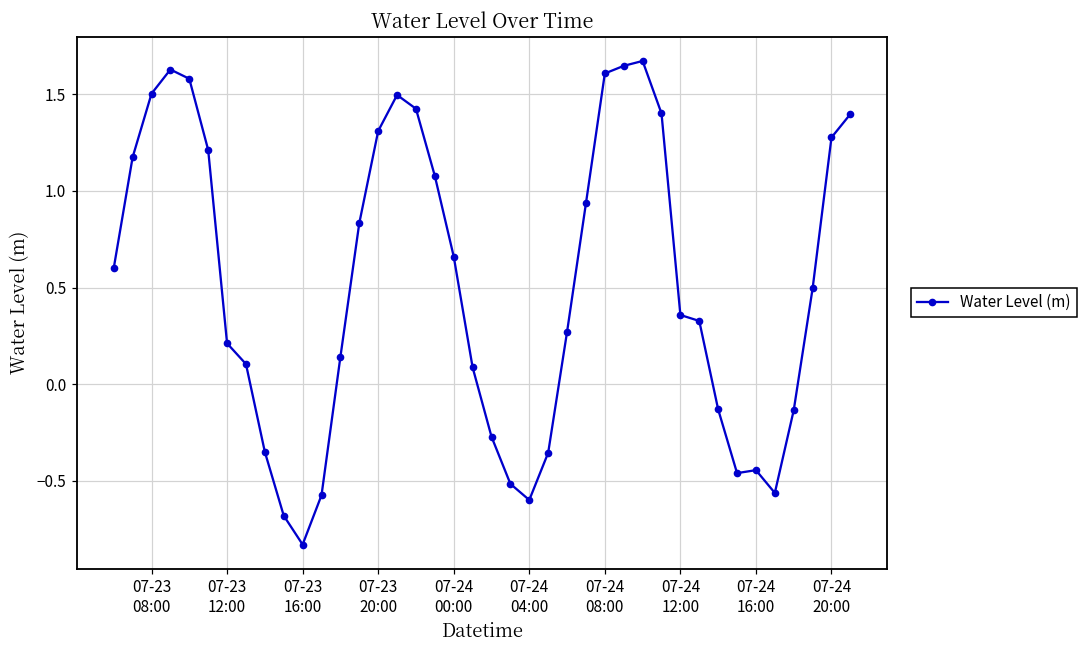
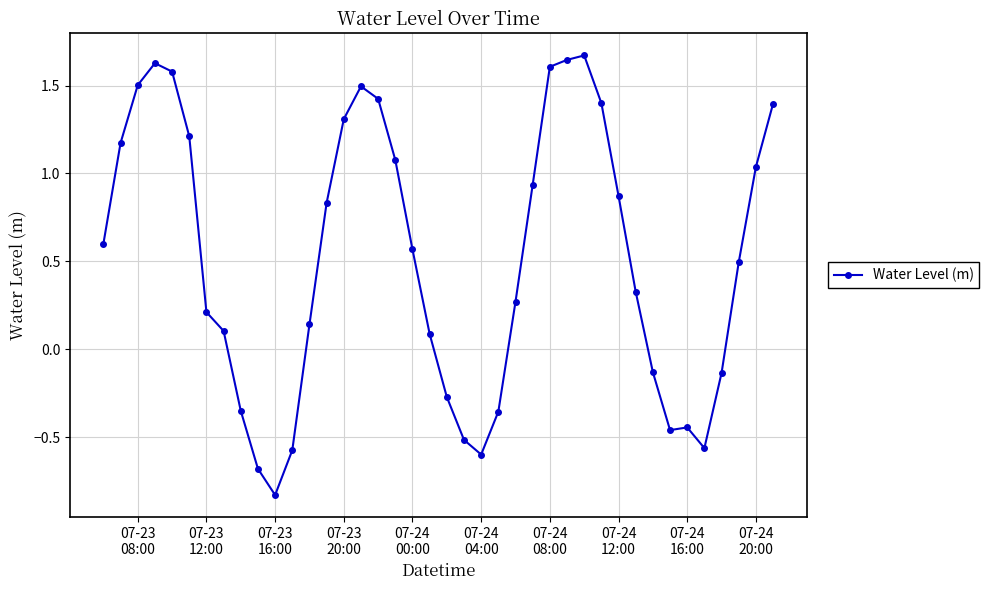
  {
    "07-23 08:00": 1.50,
    "07-23 12:00": 0.21,
    "07-23 16:00": -0.83,
    "07-23 20:00": 1.31,
-   "07-24 00:00": 0.66,
+   "07-24 00:00": 0.57,
    "07-24 04:00": -0.60,
    "07-24 08:00": 1.61,
-   "07-24 12:00": 0.36,
+   "07-24 12:00": 0.87,
    "07-24 16:00": -0.44,
-   "07-24 20:00": 1.28
+   "07-24 20:00": 1.04
  }
